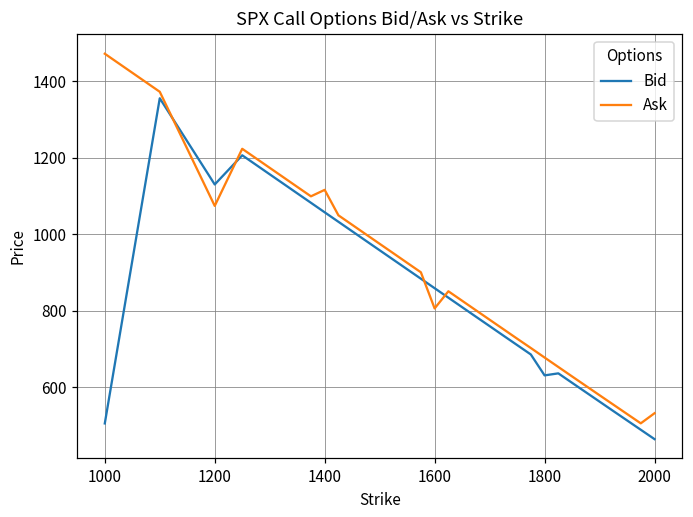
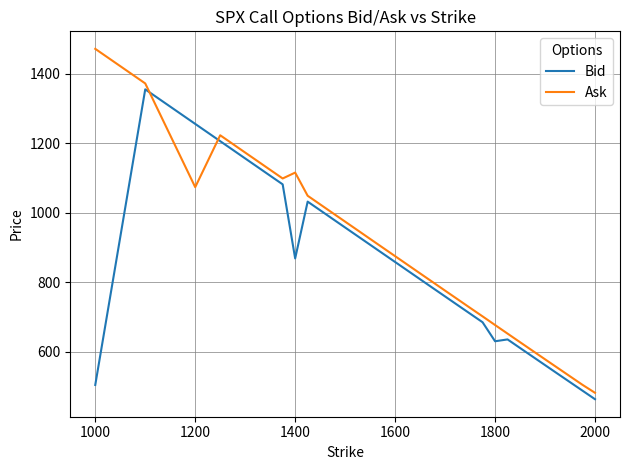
  {
    "Bid": {
      "1000": 510,
-     "1200": 1130,
-     "1400": 1060,
+     "1200": 1260,
+     "1400": 870,
      "1600": 860,
      "1800": 630,
      "2000": 460
    },
    "Ask": {
      "1000": 1470,
      "1200": 1070,
      "1400": 1120,
-     "1600": 810,
+     "1600": 880,
      "1800": 680,
-     "2000": 530
+     "2000": 480
    }
  }
